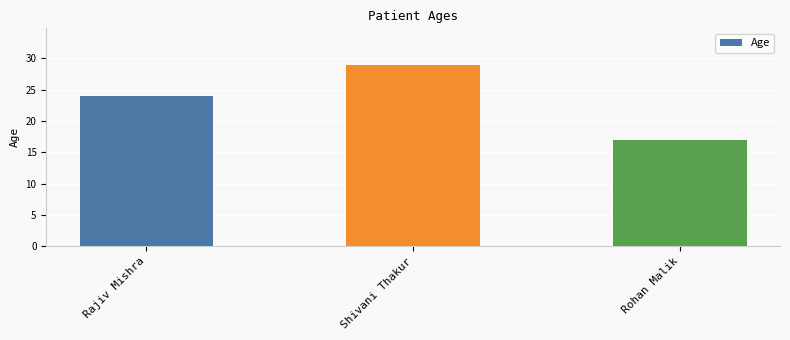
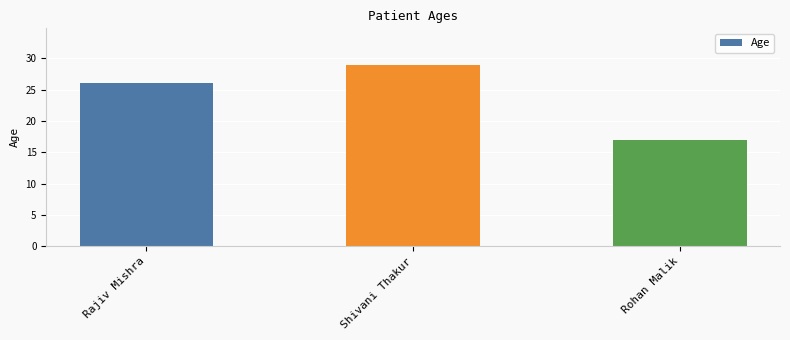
  {
-   "Rajiv Mishra": 24,
+   "Rajiv Mishra": 26,
    "Shivani Thakur": 29,
    "Rohan Malik": 17
  }
